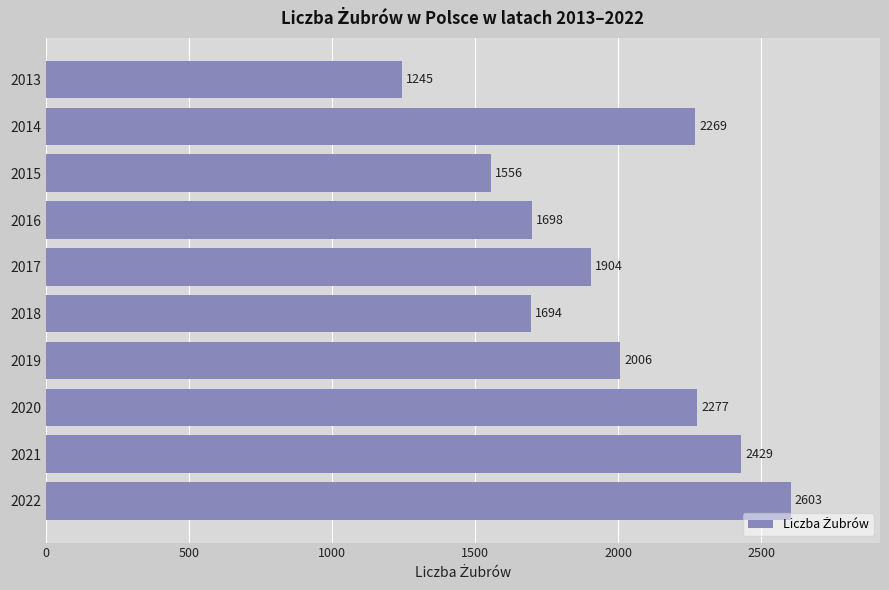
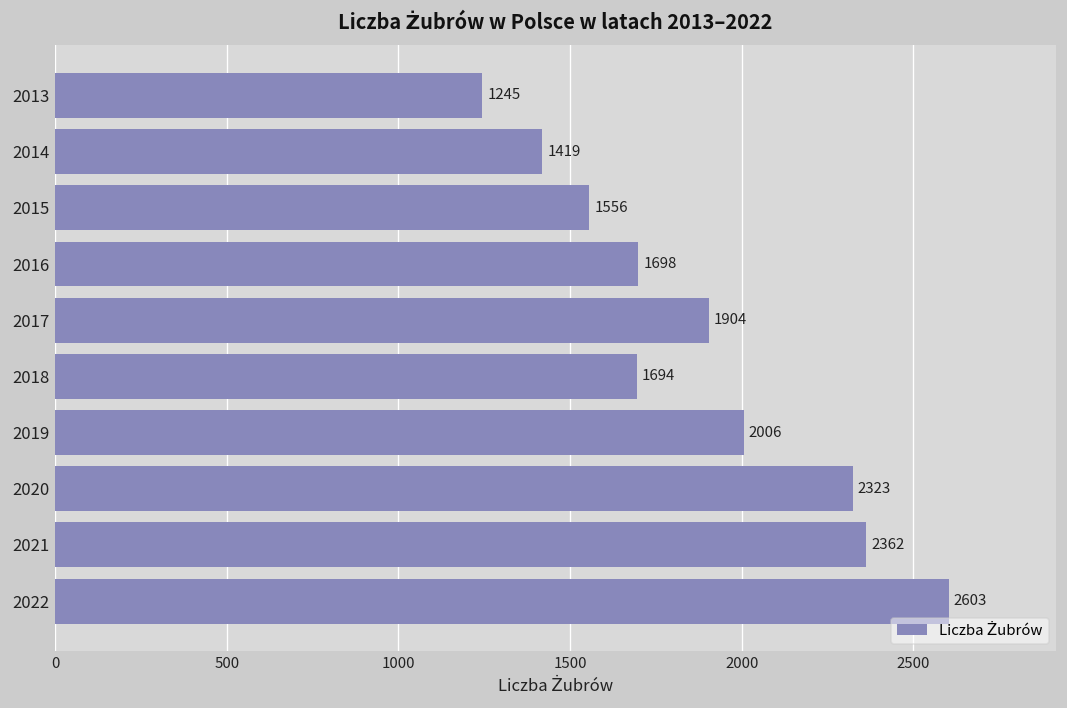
  {
    "2013": 1245,
-   "2014": 2269,
+   "2014": 1419,
    "2015": 1556,
    "2016": 1698,
    "2017": 1904,
    "2018": 1694,
    "2019": 2006,
-   "2020": 2277,
-   "2021": 2429,
+   "2020": 2323,
+   "2021": 2362,
    "2022": 2603
  }
